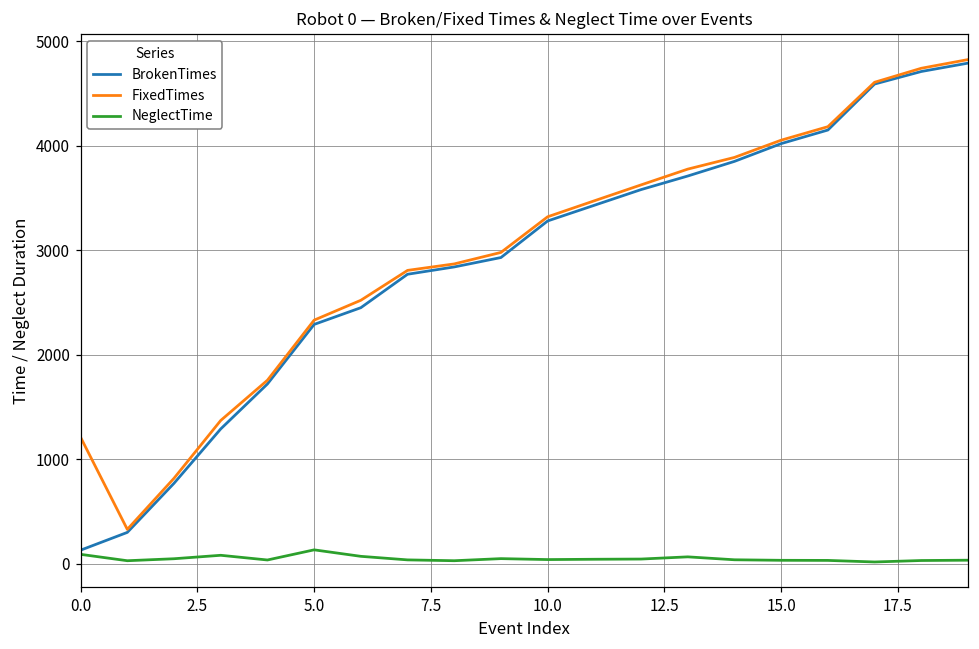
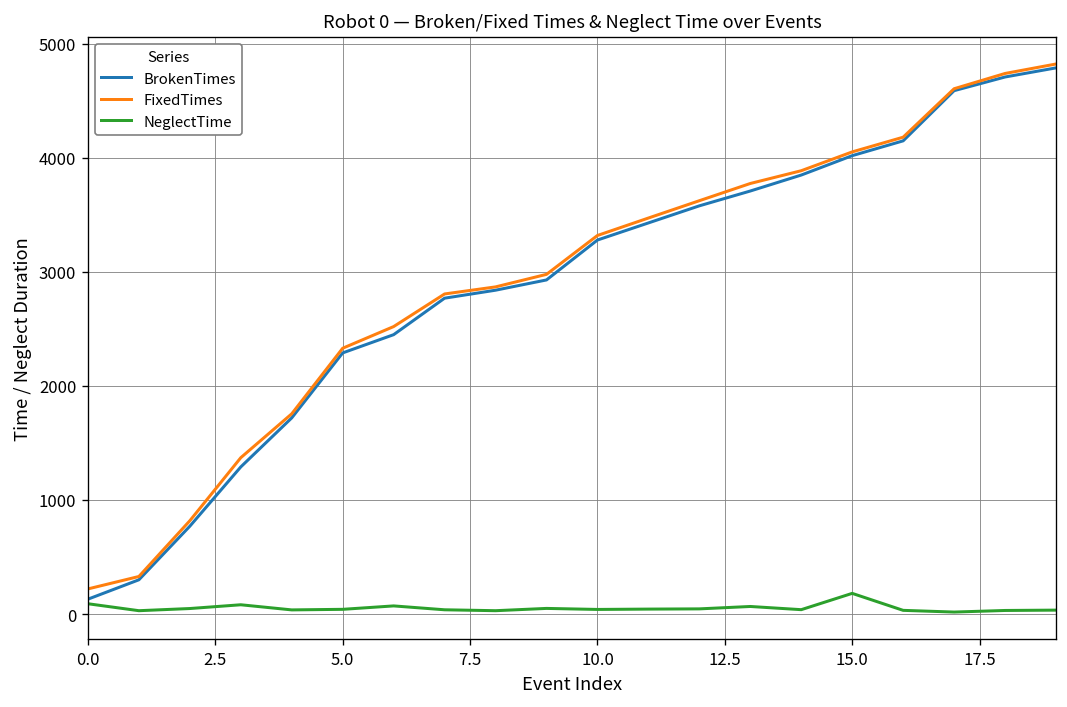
  {
    "BrokenTimes": {
      "0.0": 100,
      "5.0": 2300,
      "10.0": 3300,
      "15.0": 4000
    },
    "FixedTimes": {
-     "0.0": 1200,
+     "0.0": 200,
      "5.0": 2300,
      "10.0": 3300,
      "15.0": 4100
    },
    "NeglectTime": {
      "0.0": 100,
-     "5.0": 100,
+     "5.0": 0,
      "10.0": 0,
-     "15.0": 0
+     "15.0": 200
    }
  }
